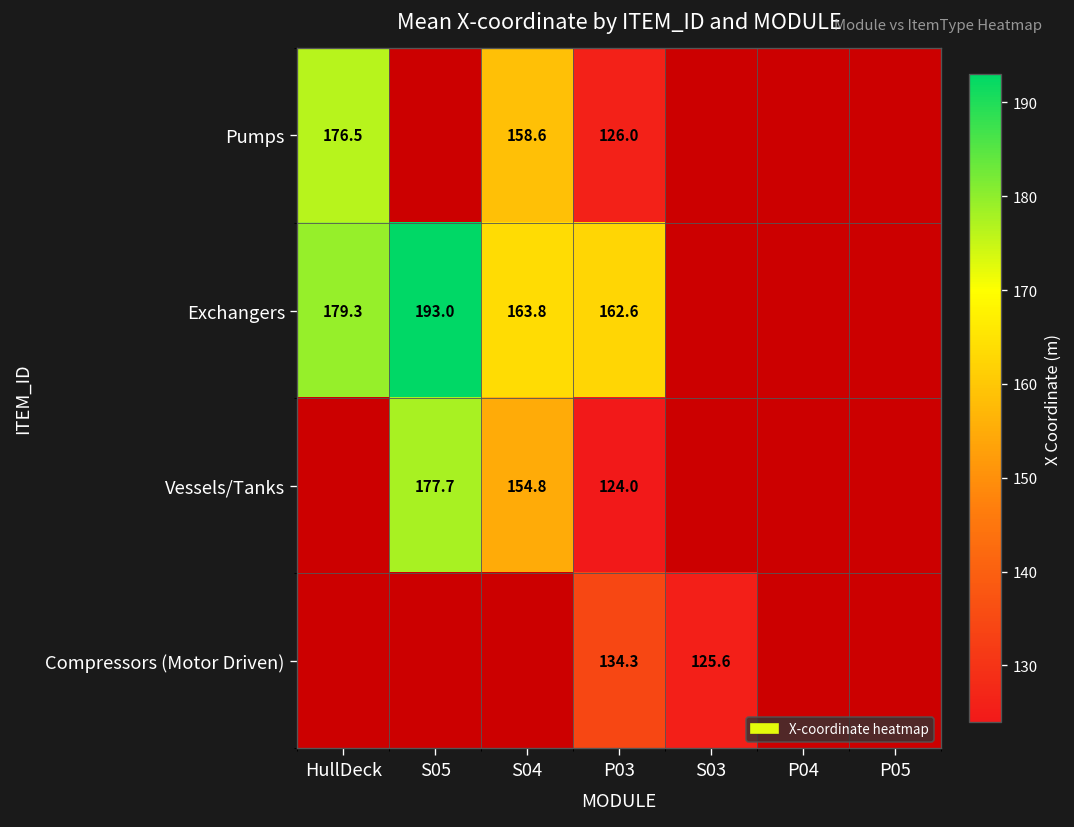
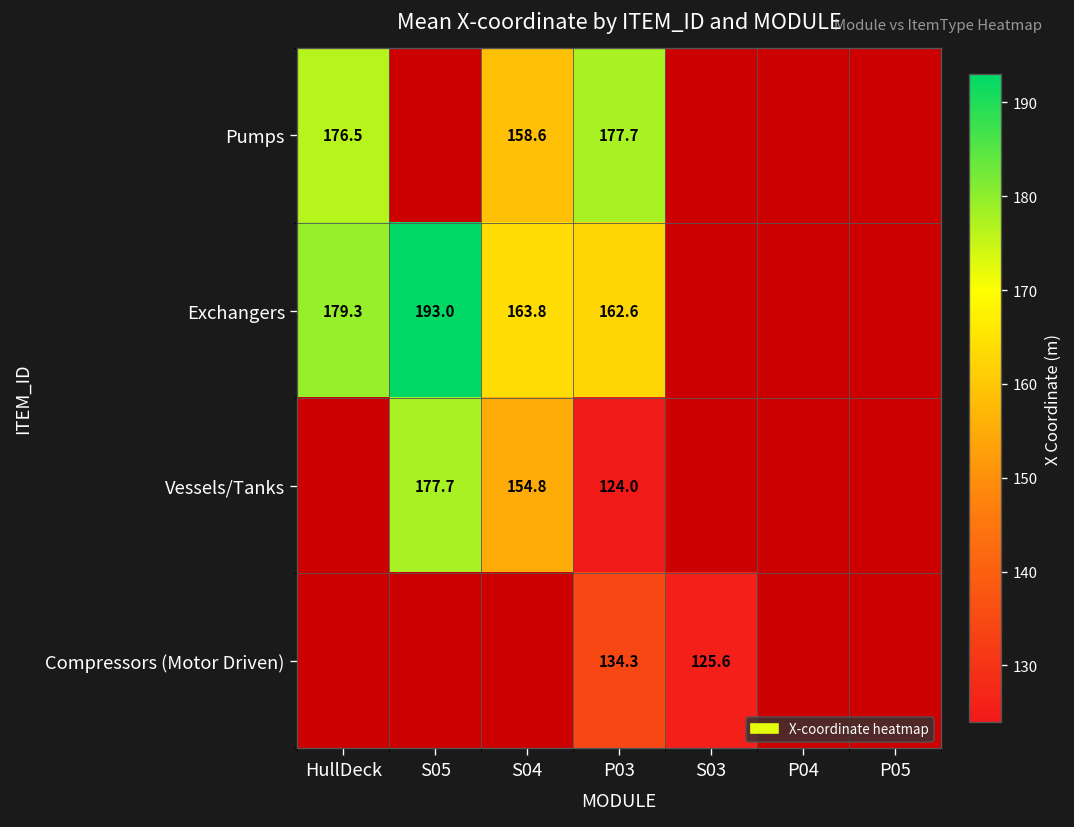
  {
    "Pumps": {
      "HullDeck": 176.5,
      "S04": 158.6,
-     "P03": 126.0
+     "P03": 177.7
    },
    "Exchangers": {
      "HullDeck": 179.3,
      "S05": 193.0,
      "S04": 163.8,
      "P03": 162.6
    },
    "Vessels/Tanks": {
      "S05": 177.7,
      "S04": 154.8,
      "P03": 124.0
    },
    "Compressors (Motor Driven)": {
      "P03": 134.3,
      "S03": 125.6
    }
  }
